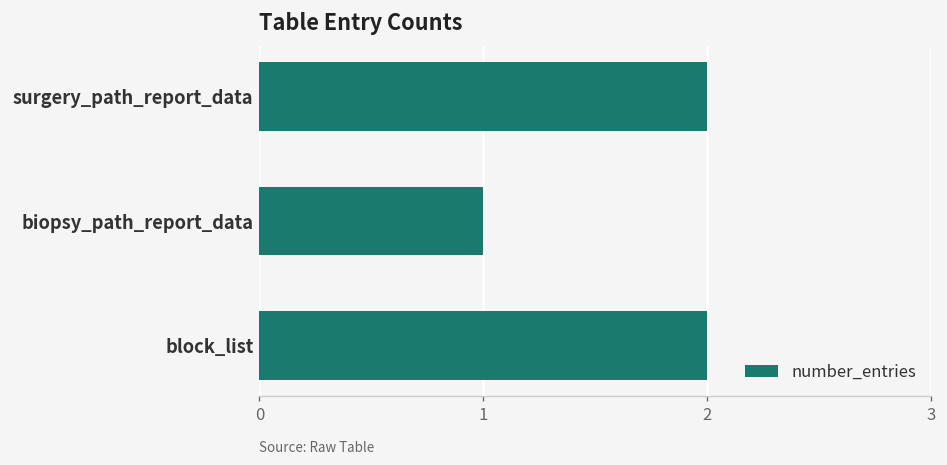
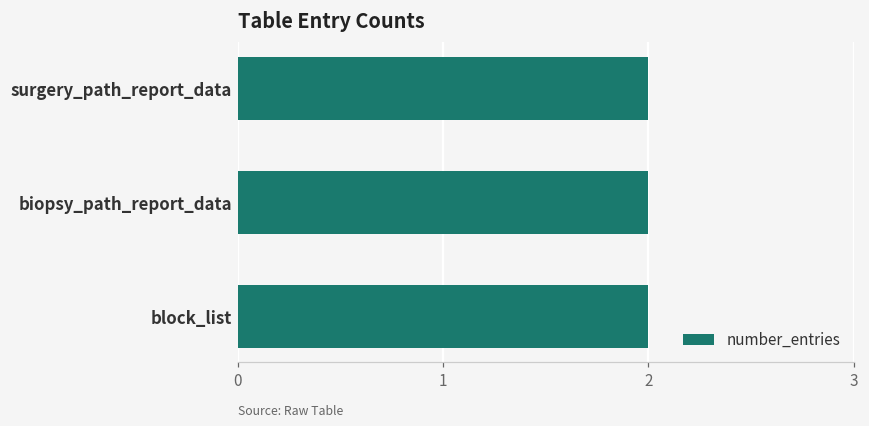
  {
    "surgery_path_report_data": 2,
-   "biopsy_path_report_data": 1,
+   "biopsy_path_report_data": 2,
    "block_list": 2
  }
